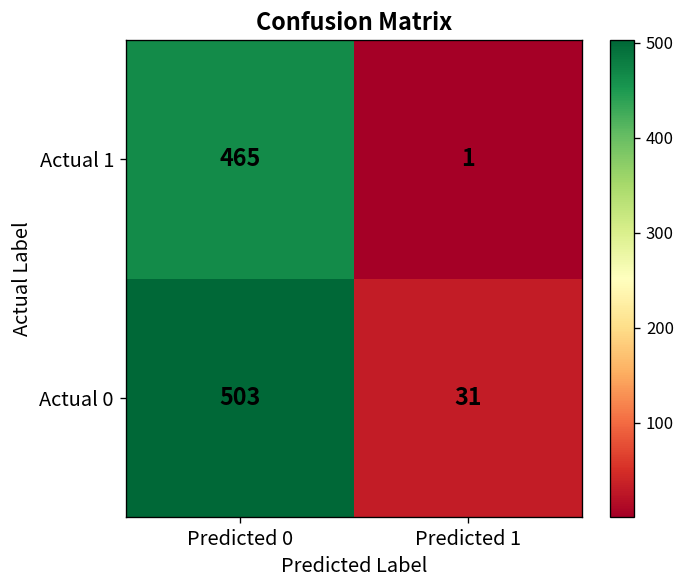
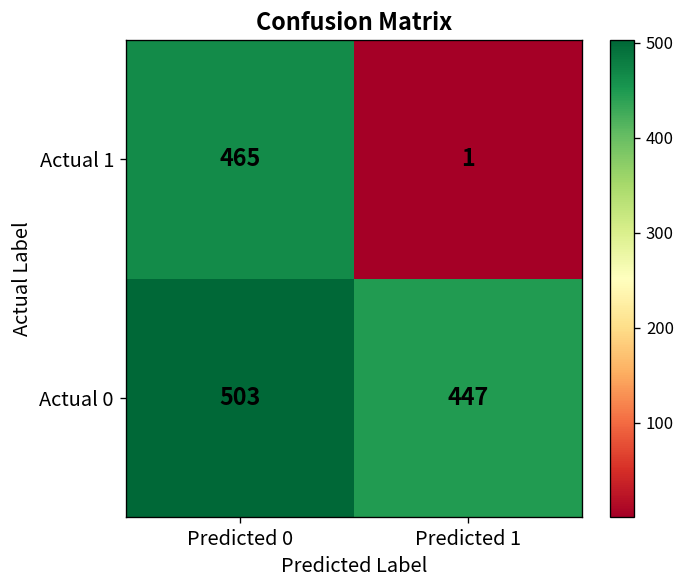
  {
    "Actual 1": {
      "Predicted 0": 465,
      "Predicted 1": 1
    },
    "Actual 0": {
      "Predicted 0": 503,
-     "Predicted 1": 31
+     "Predicted 1": 447
    }
  }
